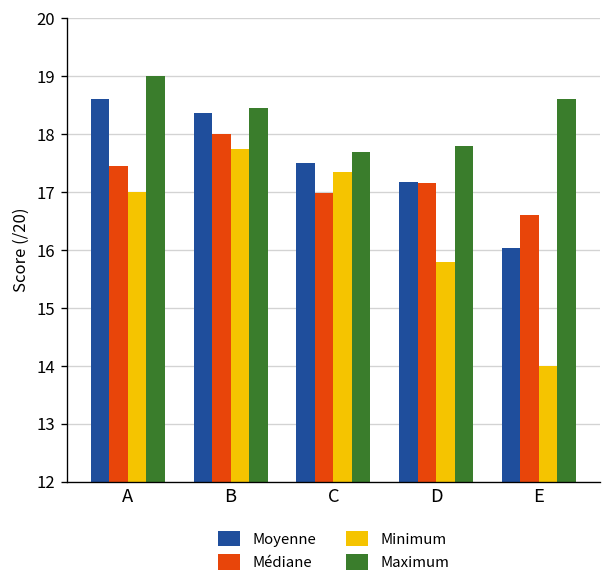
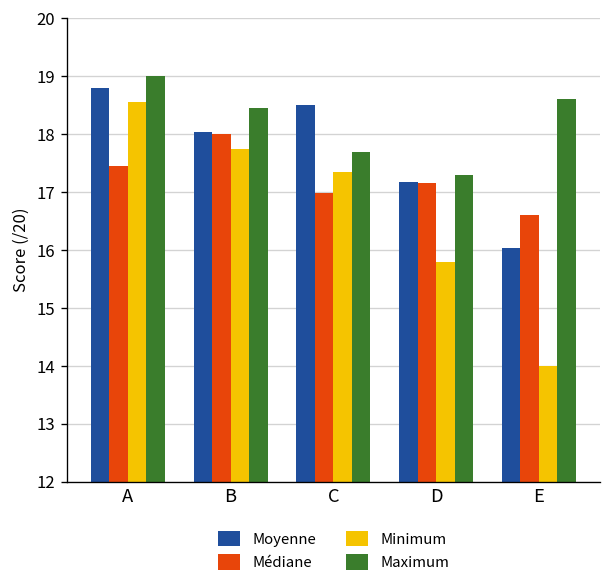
  {
    "Moyenne": {
-     "A": 18.6,
-     "B": 18.4,
-     "C": 17.5,
+     "A": 18.8,
+     "B": 18.0,
+     "C": 18.5,
      "D": 17.2,
      "E": 16.0
    },
    "Médiane": {
      "A": 17.4,
      "B": 18.0,
      "C": 17.0,
      "D": 17.2,
      "E": 16.6
    },
    "Minimum": {
-     "A": 17.0,
+     "A": 18.6,
      "B": 17.8,
      "C": 17.4,
      "D": 15.8,
      "E": 14.0
    },
    "Maximum": {
      "A": 19.0,
      "B": 18.5,
      "C": 17.7,
-     "D": 17.8,
+     "D": 17.3,
      "E": 18.6
    }
  }
